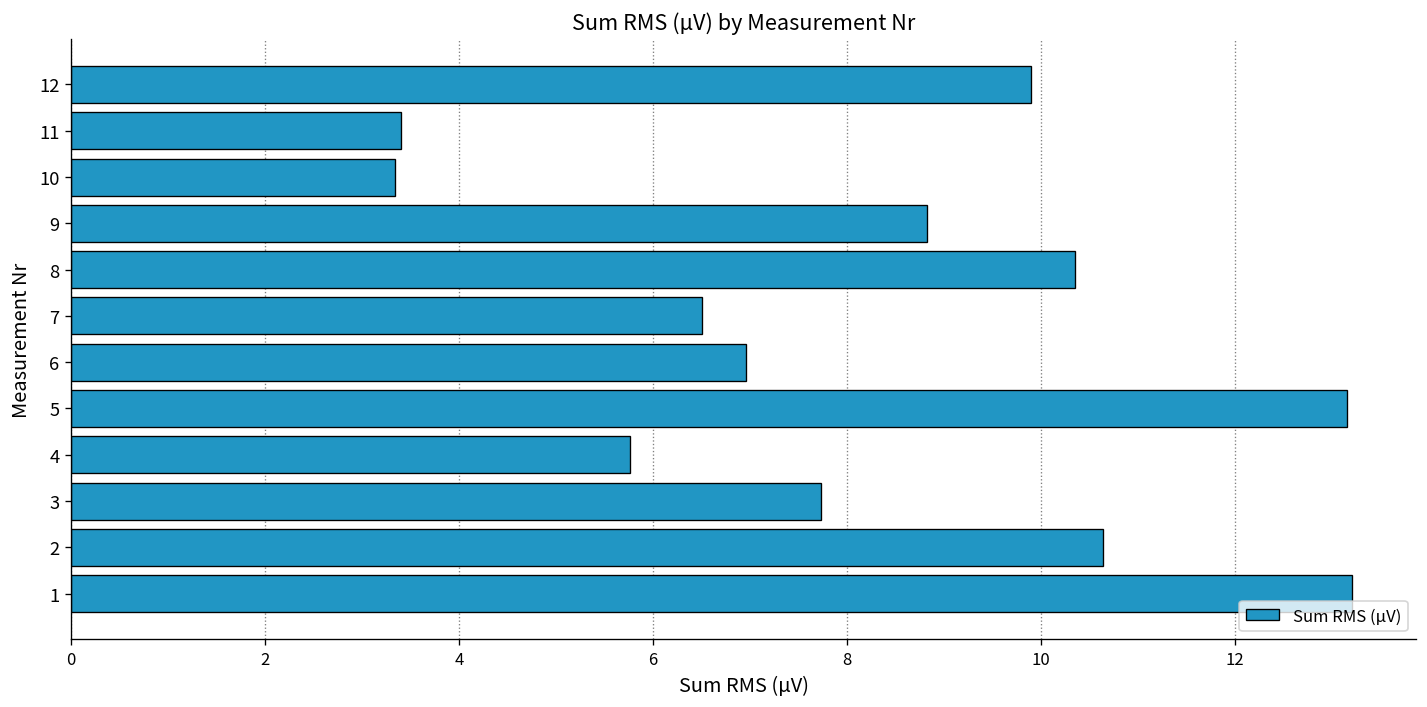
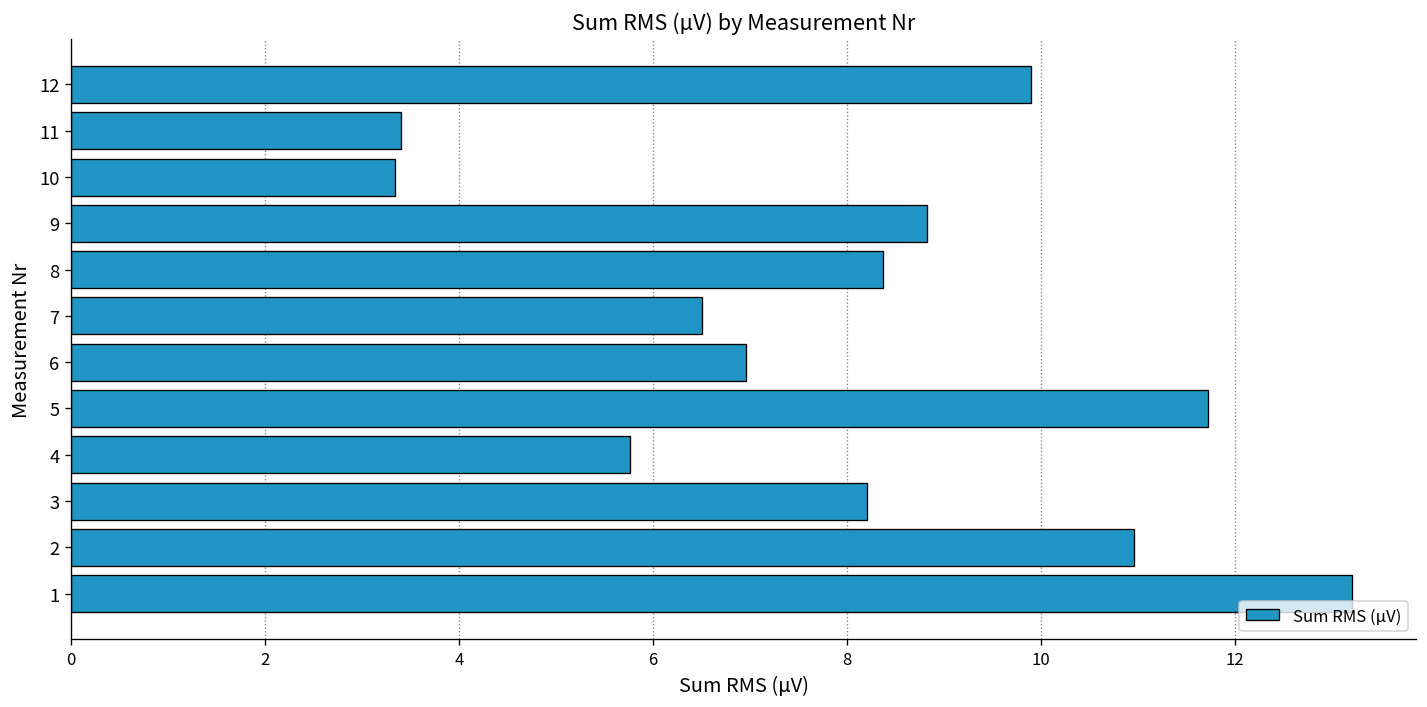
  {
    "12": 9.9,
    "11": 3.4,
    "10": 3.3,
    "9": 8.8,
-   "8": 10.3,
+   "8": 8.4,
    "7": 6.5,
    "6": 7.0,
-   "5": 13.2,
+   "5": 11.7,
    "4": 5.8,
-   "3": 7.7,
-   "2": 10.6,
+   "3": 8.2,
+   "2": 11.0,
    "1": 13.2
  }
